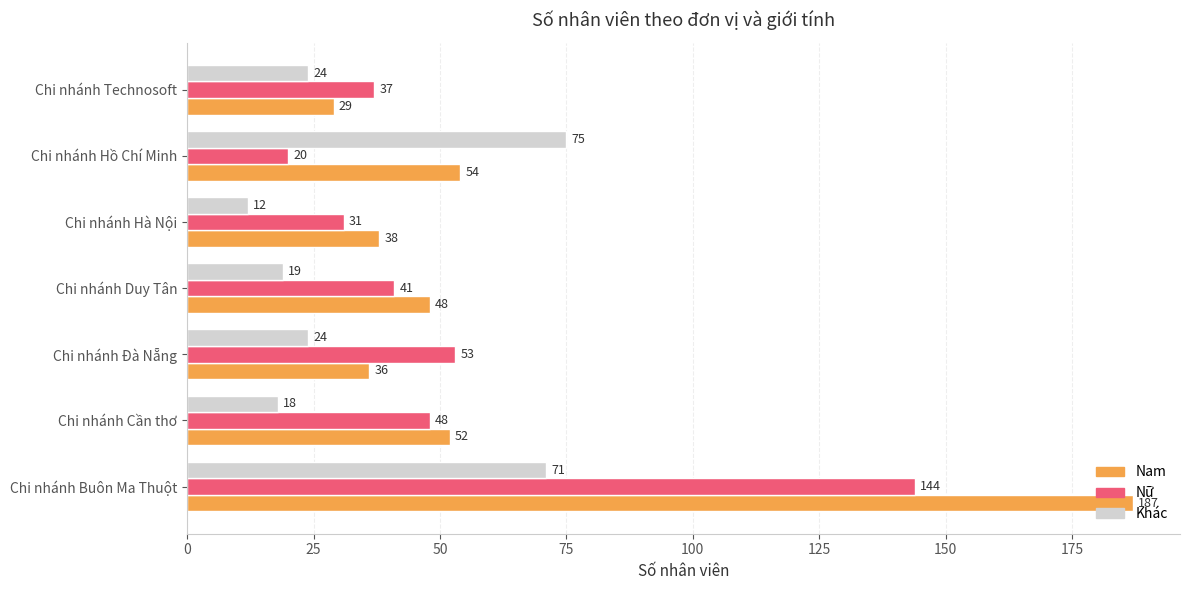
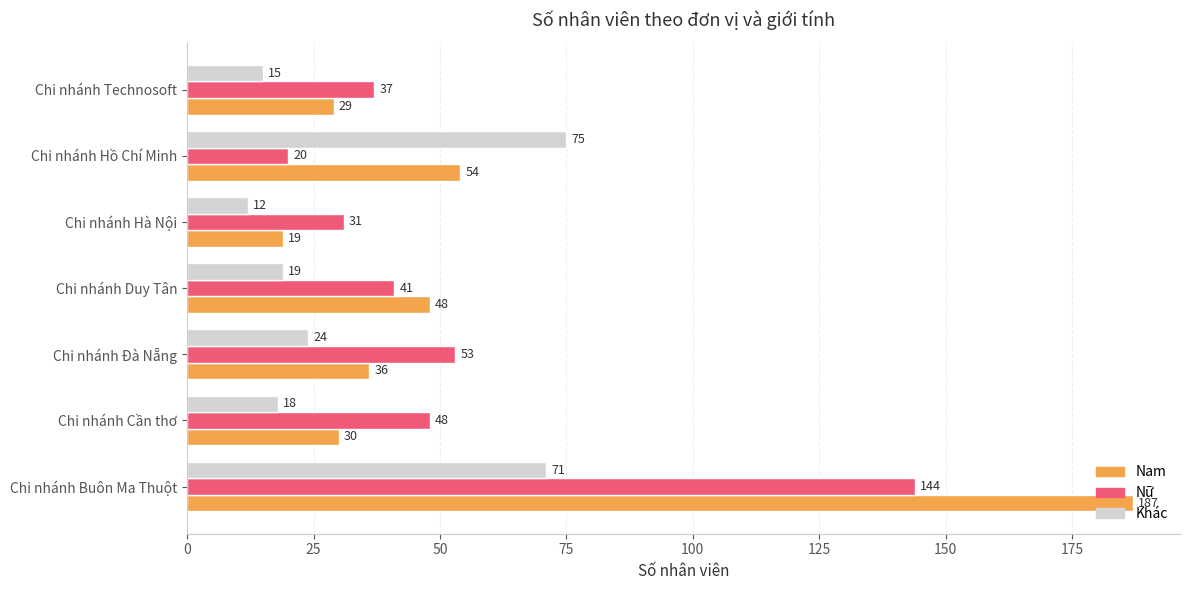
  {
    "Nam": {
      "Chi nhánh Technosoft": 29,
      "Chi nhánh Hồ Chí Minh": 54,
-     "Chi nhánh Hà Nội": 38,
+     "Chi nhánh Hà Nội": 19,
      "Chi nhánh Duy Tân": 48,
      "Chi nhánh Đà Nẵng": 36,
-     "Chi nhánh Cần thơ": 52,
+     "Chi nhánh Cần thơ": 30,
      "Chi nhánh Buôn Ma Thuột": 187
    },
    "Nữ": {
      "Chi nhánh Technosoft": 37,
      "Chi nhánh Hồ Chí Minh": 20,
      "Chi nhánh Hà Nội": 31,
      "Chi nhánh Duy Tân": 41,
      "Chi nhánh Đà Nẵng": 53,
      "Chi nhánh Cần thơ": 48,
      "Chi nhánh Buôn Ma Thuột": 144
    },
    "Khác": {
-     "Chi nhánh Technosoft": 24,
+     "Chi nhánh Technosoft": 15,
      "Chi nhánh Hồ Chí Minh": 75,
      "Chi nhánh Hà Nội": 12,
      "Chi nhánh Duy Tân": 19,
      "Chi nhánh Đà Nẵng": 24,
      "Chi nhánh Cần thơ": 18,
      "Chi nhánh Buôn Ma Thuột": 71
    }
  }
